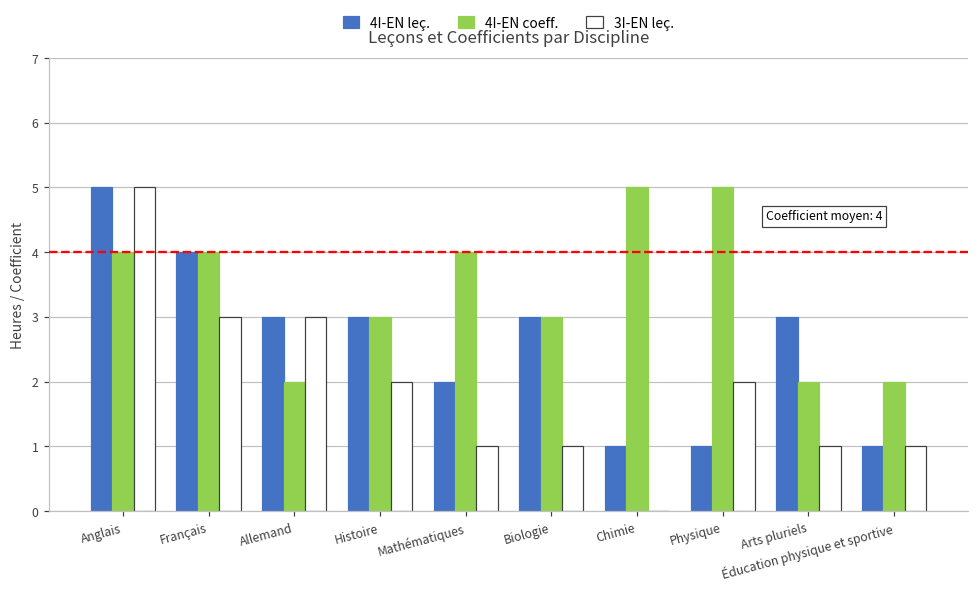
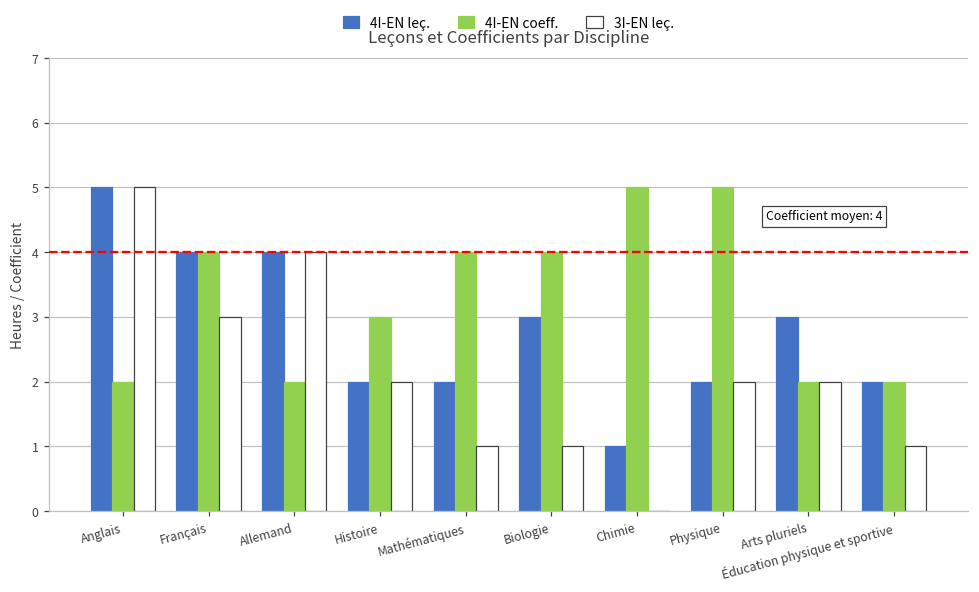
  {
    "4I-EN leç.": {
      "Anglais": 5,
      "Français": 4,
-     "Allemand": 3,
-     "Histoire": 3,
+     "Allemand": 4,
+     "Histoire": 2,
      "Mathématiques": 2,
      "Biologie": 3,
      "Chimie": 1,
-     "Physique": 1,
+     "Physique": 2,
      "Arts pluriels": 3,
-     "Éducation physique et sportive": 1
+     "Éducation physique et sportive": 2
    },
    "4I-EN coeff.": {
-     "Anglais": 4,
+     "Anglais": 2,
      "Français": 4,
      "Allemand": 2,
      "Histoire": 3,
      "Mathématiques": 4,
-     "Biologie": 3,
+     "Biologie": 4,
      "Chimie": 5,
      "Physique": 5,
      "Arts pluriels": 2,
      "Éducation physique et sportive": 2
    },
    "3I-EN leç.": {
      "Anglais": 5,
      "Français": 3,
-     "Allemand": 3,
+     "Allemand": 4,
      "Histoire": 2,
      "Mathématiques": 1,
      "Biologie": 1,
      "Chimie": 0,
      "Physique": 2,
-     "Arts pluriels": 1,
+     "Arts pluriels": 2,
      "Éducation physique et sportive": 1
    }
  }
